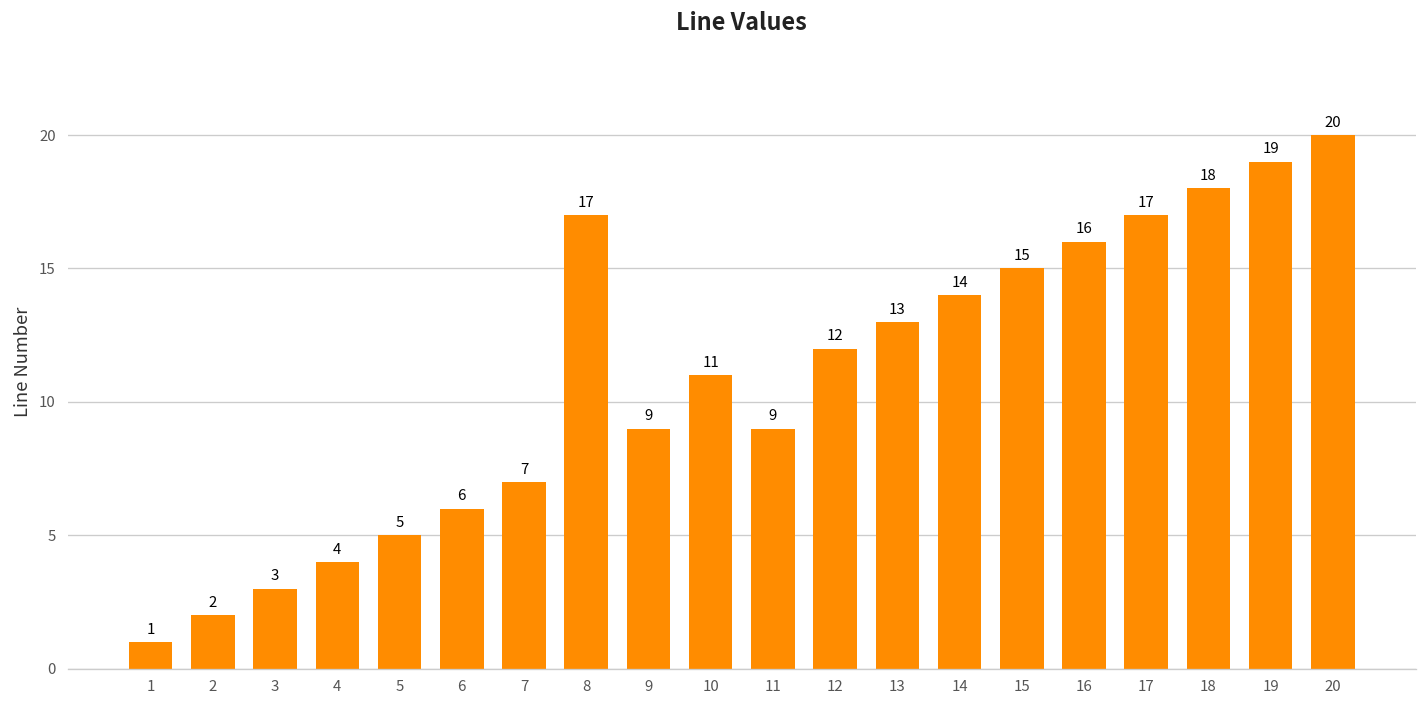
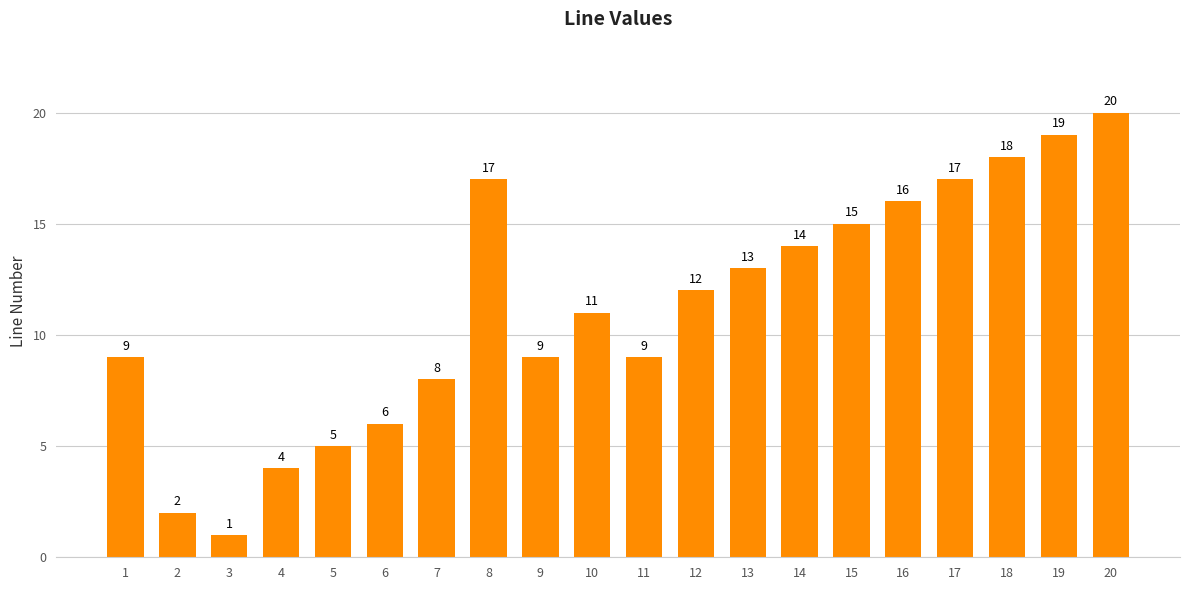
  {
-   "1": 1,
+   "1": 9,
    "2": 2,
-   "3": 3,
+   "3": 1,
    "4": 4,
    "5": 5,
    "6": 6,
-   "7": 7,
+   "7": 8,
    "8": 17,
    "9": 9,
    "10": 11,
    "11": 9,
    "12": 12,
    "13": 13,
    "14": 14,
    "15": 15,
    "16": 16,
    "17": 17,
    "18": 18,
    "19": 19,
    "20": 20
  }
